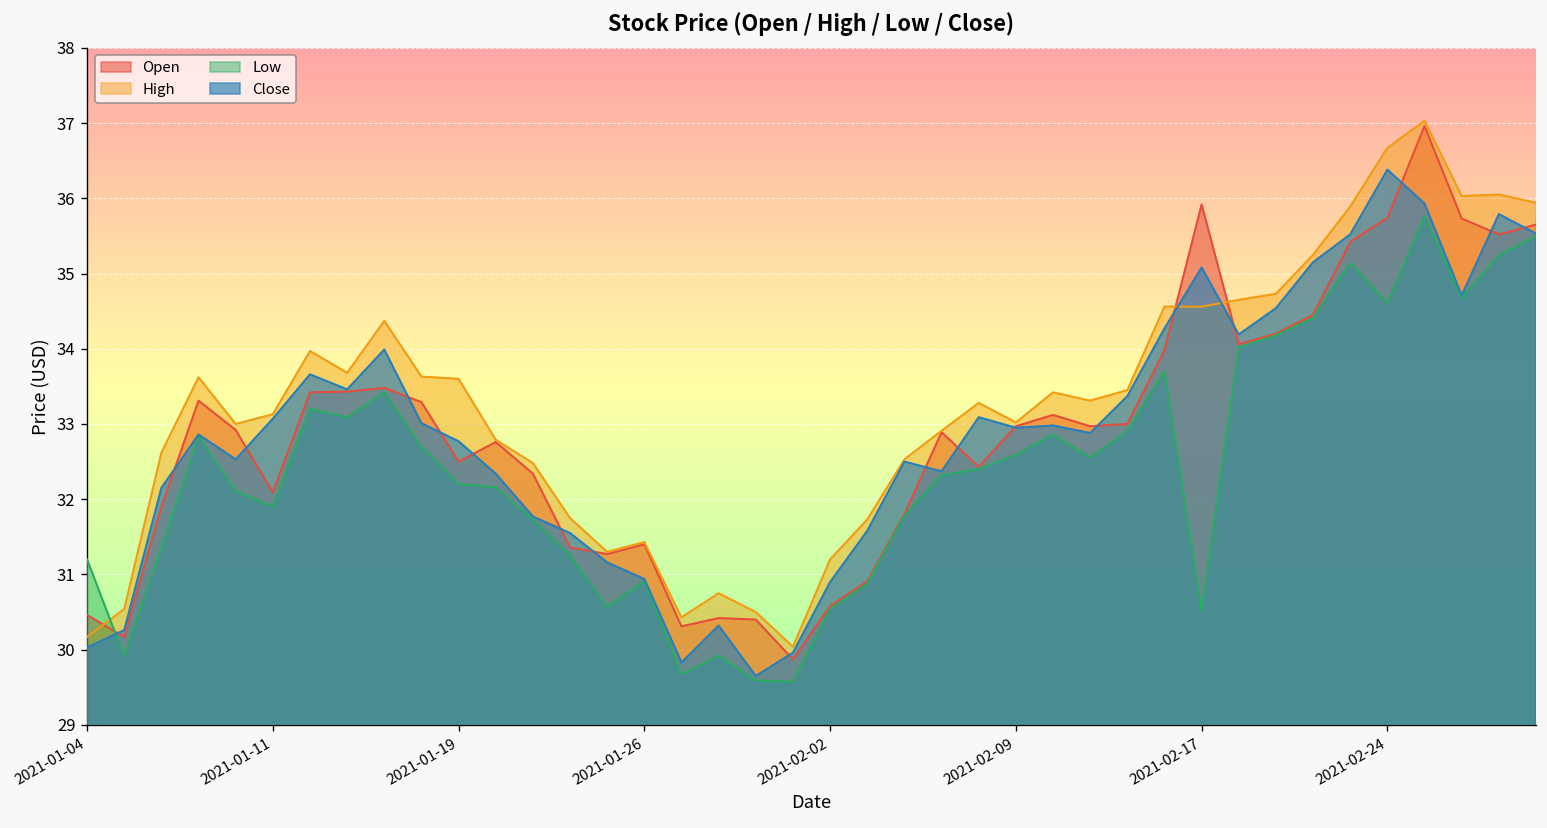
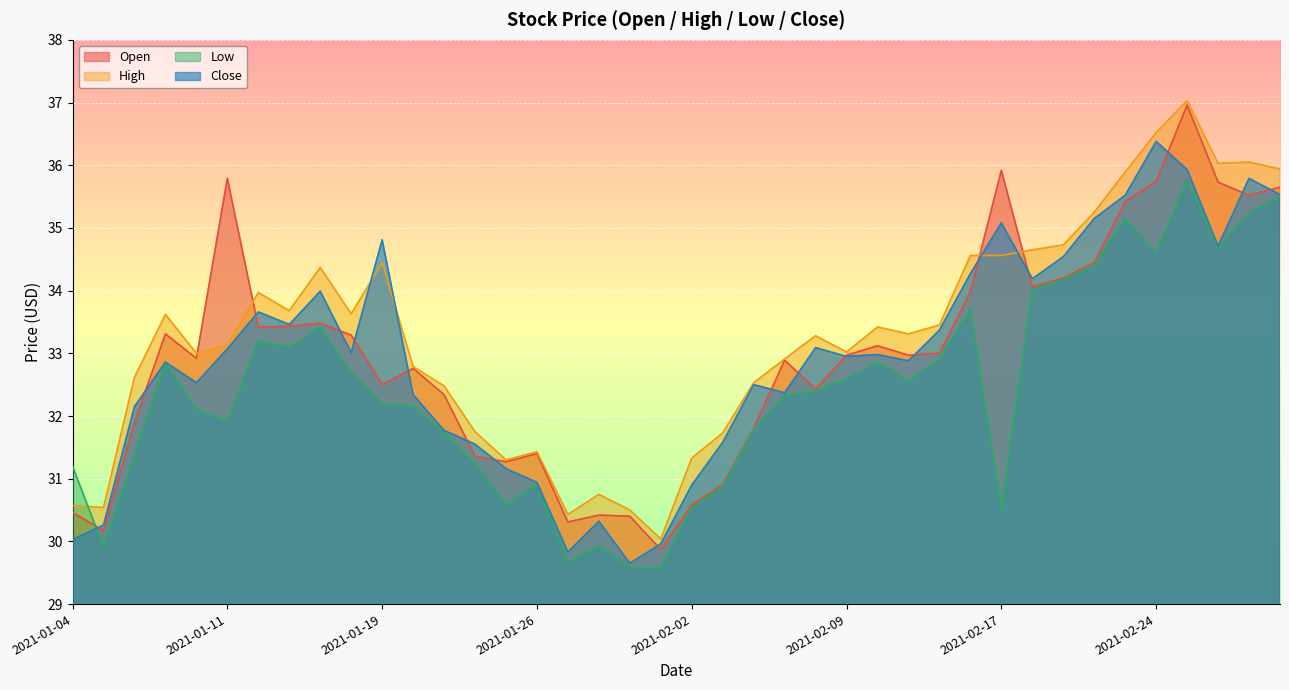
  {
    "Open": {
      "2021-01-04": 30.5,
-     "2021-01-11": 32.1,
+     "2021-01-11": 35.8,
      "2021-01-19": 32.5,
      "2021-02-17": 35.9,
      "2021-02-24": 35.7
    },
    "High": {
-     "2021-01-04": 30.2,
+     "2021-01-04": 30.6,
      "2021-01-11": 33.1,
-     "2021-01-19": 33.6,
-     "2021-02-02": 31.2,
+     "2021-01-19": 34.4,
+     "2021-02-02": 31.3,
      "2021-02-09": 33.0,
      "2021-02-17": 34.6,
-     "2021-02-24": 36.7
+     "2021-02-24": 36.5
    },
    "Low": {
      "2021-01-04": 31.2,
      "2021-01-11": 31.9,
      "2021-01-19": 32.2,
      "2021-02-09": 32.6,
      "2021-02-17": 30.5,
      "2021-02-24": 34.6
    },
    "Close": {
      "2021-01-04": 30.0,
      "2021-01-11": 33.1,
-     "2021-01-19": 32.8,
+     "2021-01-19": 34.8,
      "2021-02-02": 30.9,
      "2021-02-17": 35.1,
      "2021-02-24": 36.4
    }
  }
